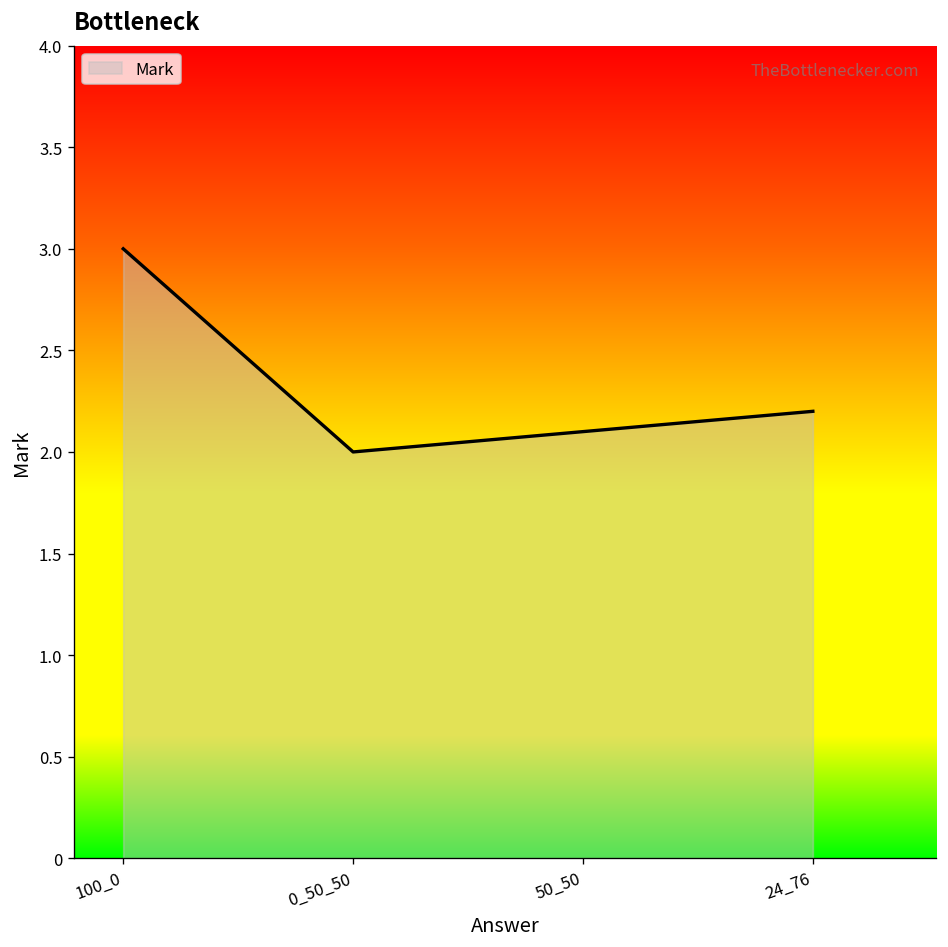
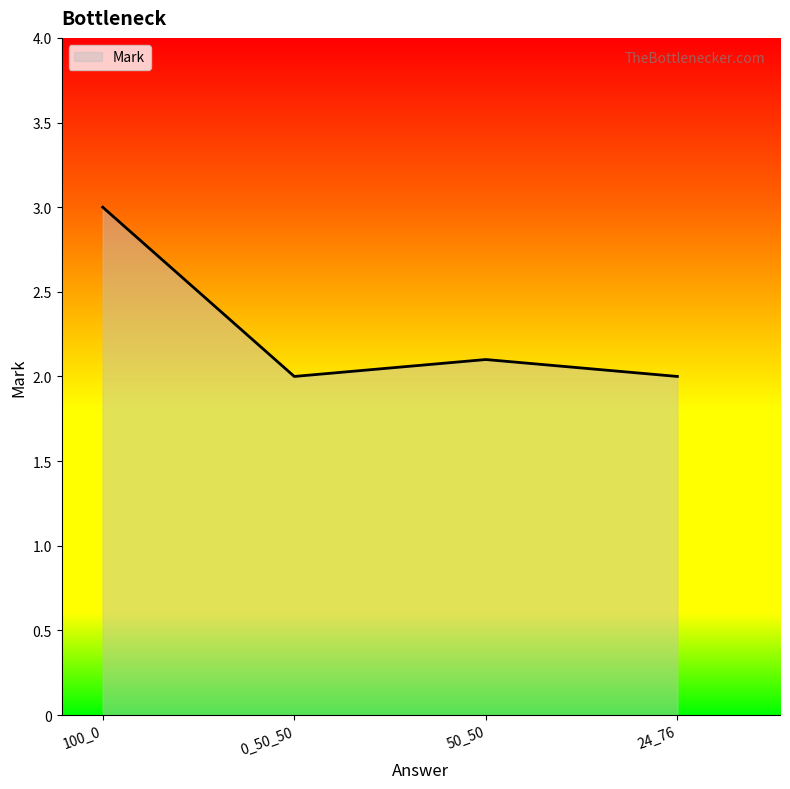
  {
    "100_0": 3.0,
    "0_50_50": 2.0,
    "50_50": 2.1,
-   "24_76": 2.2
+   "24_76": 2.0
  }
